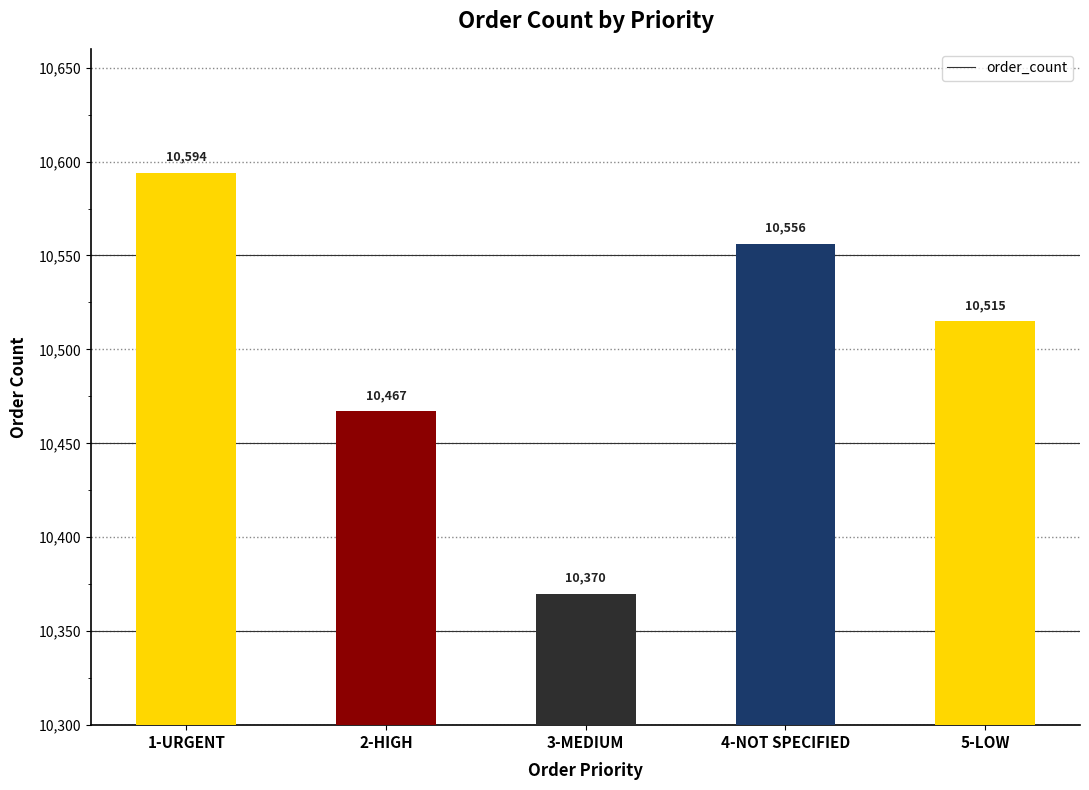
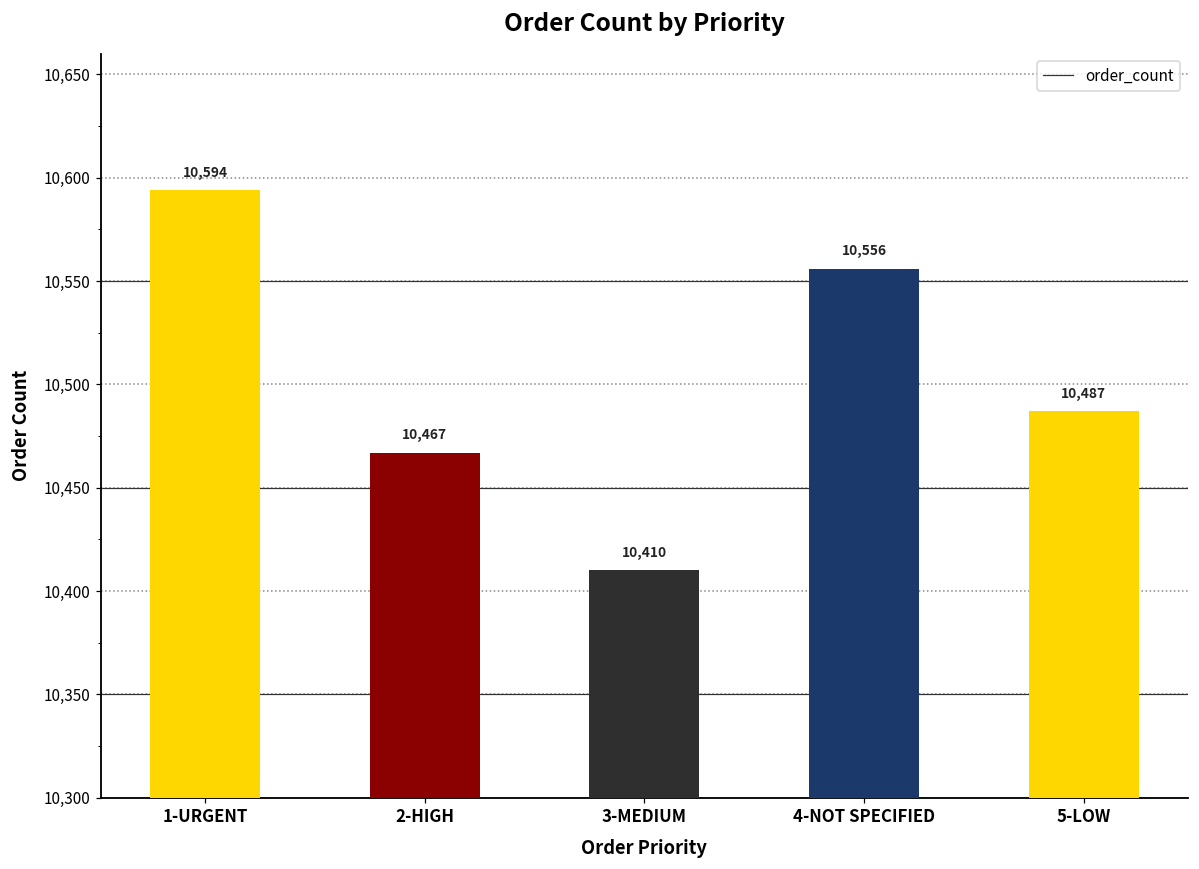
  {
    "1-URGENT": "10,594",
    "2-HIGH": "10,467",
-   "3-MEDIUM": "10,370",
+   "3-MEDIUM": "10,410",
    "4-NOT SPECIFIED": "10,556",
-   "5-LOW": "10,515"
+   "5-LOW": "10,487"
  }
